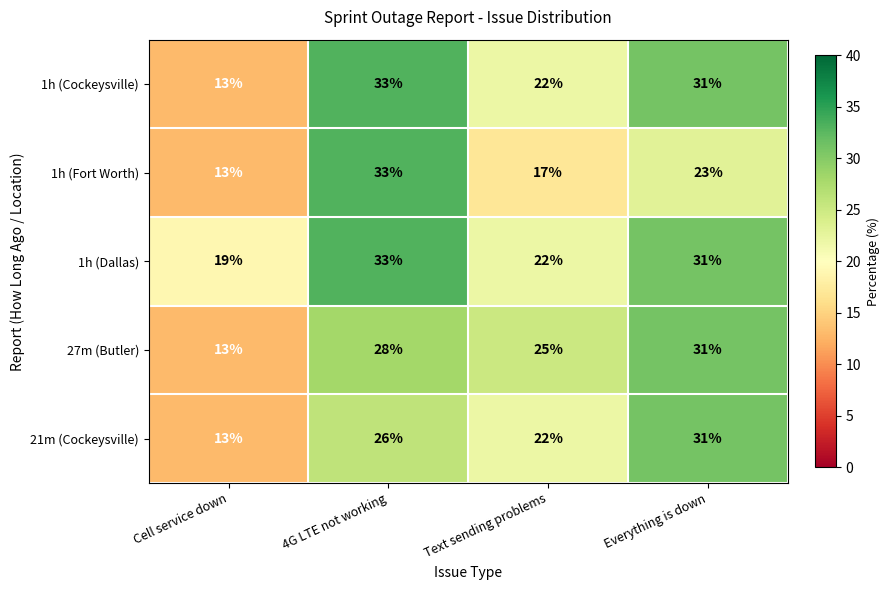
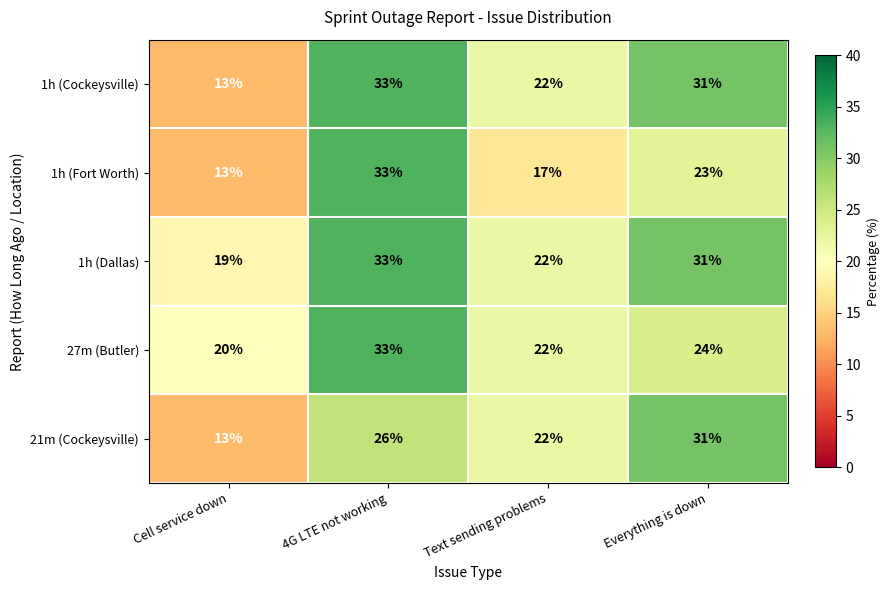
  {
    "1h (Cockeysville)": {
      "Cell service down": "13%",
      "4G LTE not working": "33%",
      "Text sending problems": "22%",
      "Everything is down": "31%"
    },
    "1h (Fort Worth)": {
      "Cell service down": "13%",
      "4G LTE not working": "33%",
      "Text sending problems": "17%",
      "Everything is down": "23%"
    },
    "1h (Dallas)": {
      "Cell service down": "19%",
      "4G LTE not working": "33%",
      "Text sending problems": "22%",
      "Everything is down": "31%"
    },
    "27m (Butler)": {
-     "Cell service down": "13%",
-     "4G LTE not working": "28%",
-     "Text sending problems": "25%",
-     "Everything is down": "31%"
+     "Cell service down": "20%",
+     "4G LTE not working": "33%",
+     "Text sending problems": "22%",
+     "Everything is down": "24%"
    },
    "21m (Cockeysville)": {
      "Cell service down": "13%",
      "4G LTE not working": "26%",
      "Text sending problems": "22%",
      "Everything is down": "31%"
    }
  }
